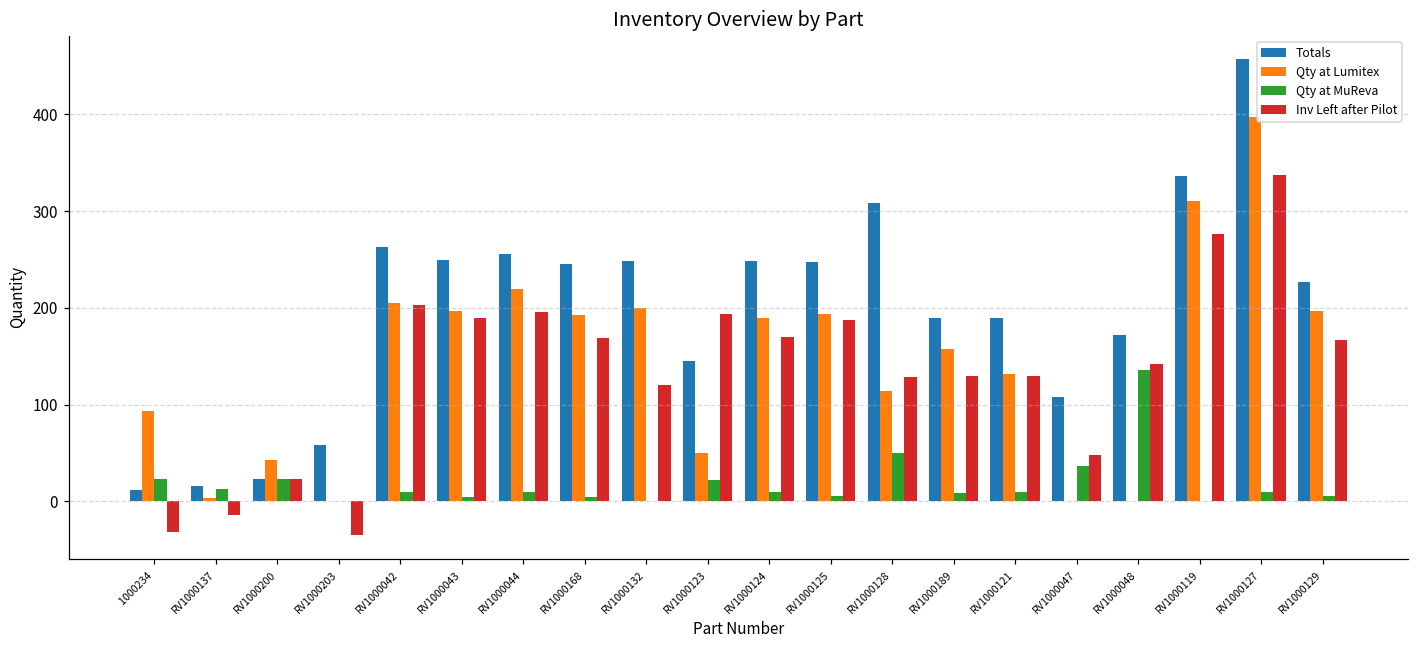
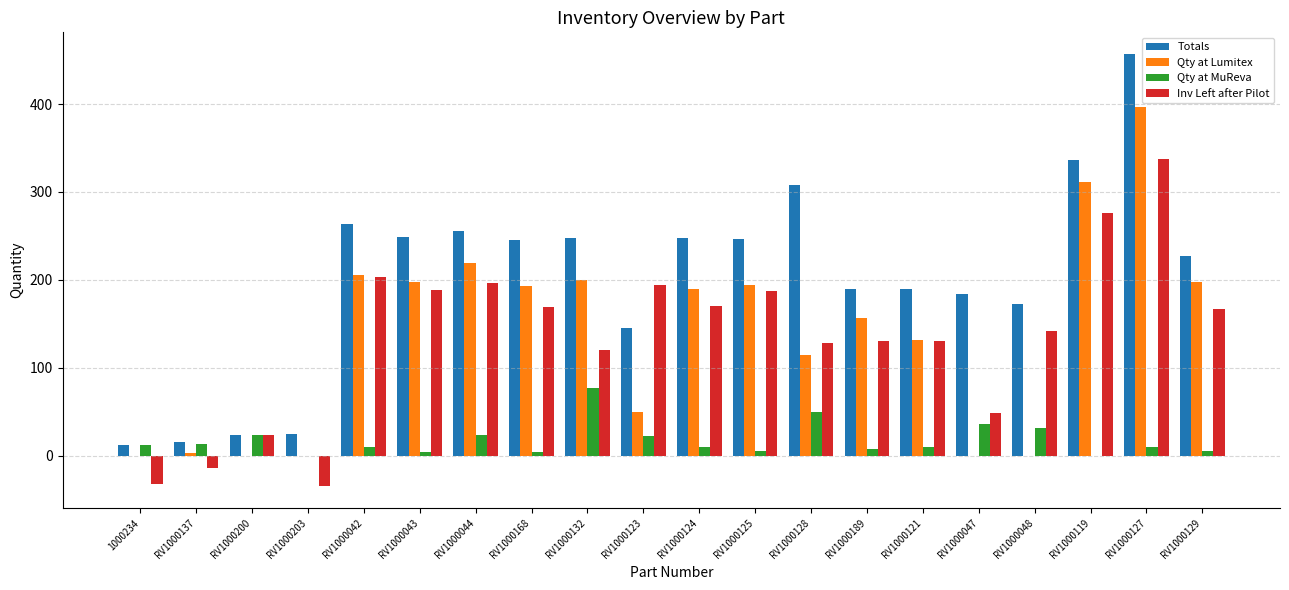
  {
    "Totals": {
      "1000234": 10,
      "RV1000137": 20,
      "RV1000200": 20,
-     "RV1000203": 60,
+     "RV1000203": 30,
      "RV1000042": 260,
      "RV1000043": 250,
      "RV1000044": 260,
      "RV1000168": 250,
      "RV1000132": 250,
      "RV1000123": 150,
      "RV1000124": 250,
      "RV1000125": 250,
      "RV1000128": 310,
      "RV1000189": 190,
      "RV1000121": 190,
-     "RV1000047": 110,
+     "RV1000047": 180,
      "RV1000048": 170,
      "RV1000119": 340,
      "RV1000127": 460,
      "RV1000129": 230
    },
    "Qty at Lumitex": {
-     "1000234": 90,
+     "1000234": 0,
      "RV1000137": 0,
-     "RV1000200": 40,
+     "RV1000200": 0,
      "RV1000203": 0,
      "RV1000042": 210,
      "RV1000043": 200,
      "RV1000044": 220,
      "RV1000168": 190,
      "RV1000132": 200,
      "RV1000123": 50,
      "RV1000124": 190,
      "RV1000125": 190,
      "RV1000128": 110,
      "RV1000189": 160,
      "RV1000121": 130,
      "RV1000047": 0,
      "RV1000048": 0,
      "RV1000119": 310,
      "RV1000127": 400,
      "RV1000129": 200
    },
    "Qty at MuReva": {
-     "1000234": 20,
+     "1000234": 10,
      "RV1000137": 10,
      "RV1000200": 20,
      "RV1000203": 0,
      "RV1000042": 10,
      "RV1000043": 0,
-     "RV1000044": 10,
+     "RV1000044": 20,
      "RV1000168": 0,
-     "RV1000132": 0,
+     "RV1000132": 80,
      "RV1000123": 20,
      "RV1000124": 10,
      "RV1000125": 10,
      "RV1000128": 50,
      "RV1000189": 10,
      "RV1000121": 10,
      "RV1000047": 40,
-     "RV1000048": 140,
+     "RV1000048": 30,
      "RV1000119": 0,
      "RV1000127": 10,
      "RV1000129": 10
    },
    "Inv Left after Pilot": {
      "1000234": -30,
      "RV1000137": -10,
      "RV1000200": 20,
      "RV1000203": -40,
      "RV1000042": 200,
      "RV1000043": 190,
      "RV1000044": 200,
      "RV1000168": 170,
      "RV1000132": 120,
      "RV1000123": 190,
      "RV1000124": 170,
      "RV1000125": 190,
      "RV1000128": 130,
      "RV1000189": 130,
      "RV1000121": 130,
      "RV1000047": 50,
      "RV1000048": 140,
      "RV1000119": 280,
      "RV1000127": 340,
      "RV1000129": 170
    }
  }
